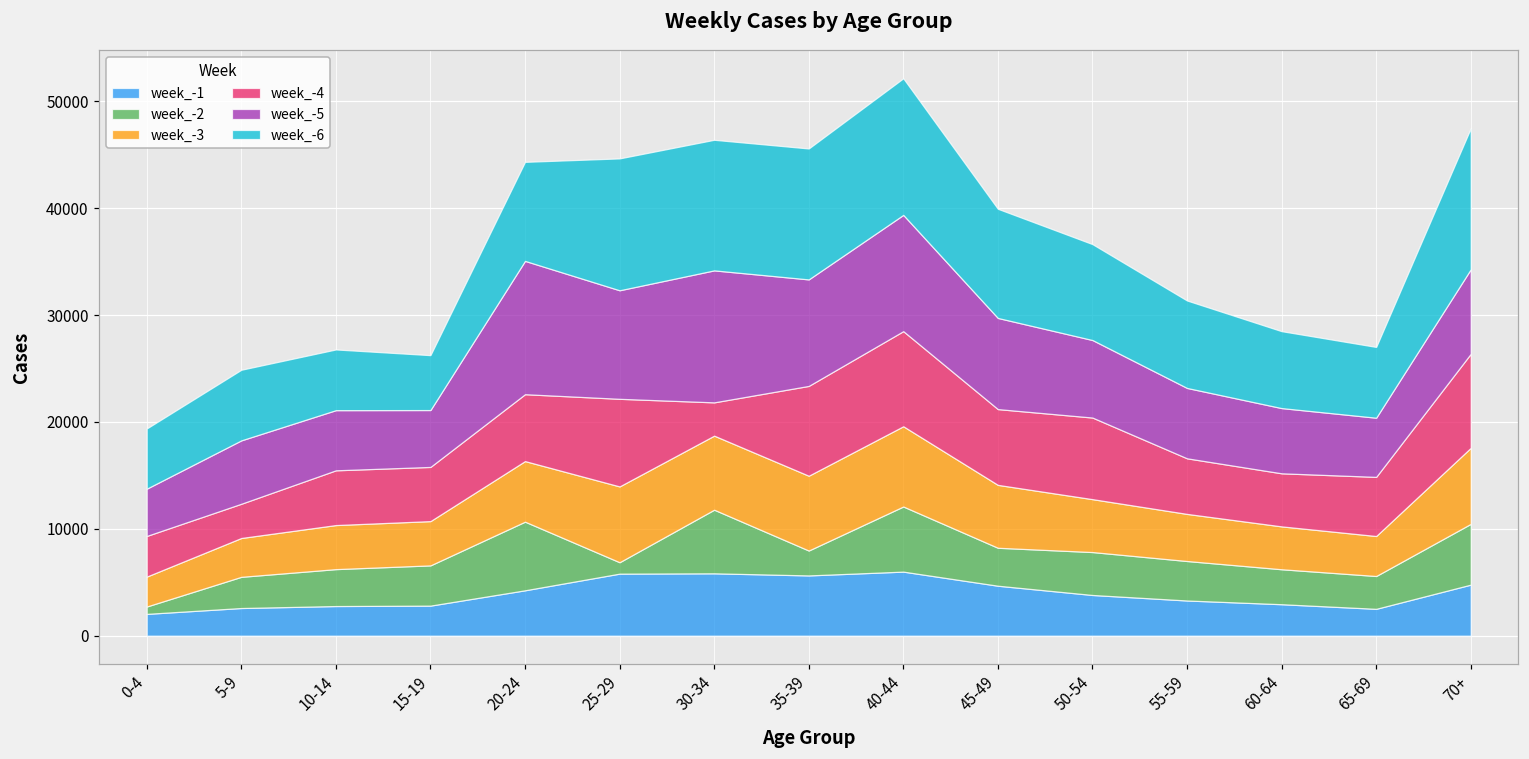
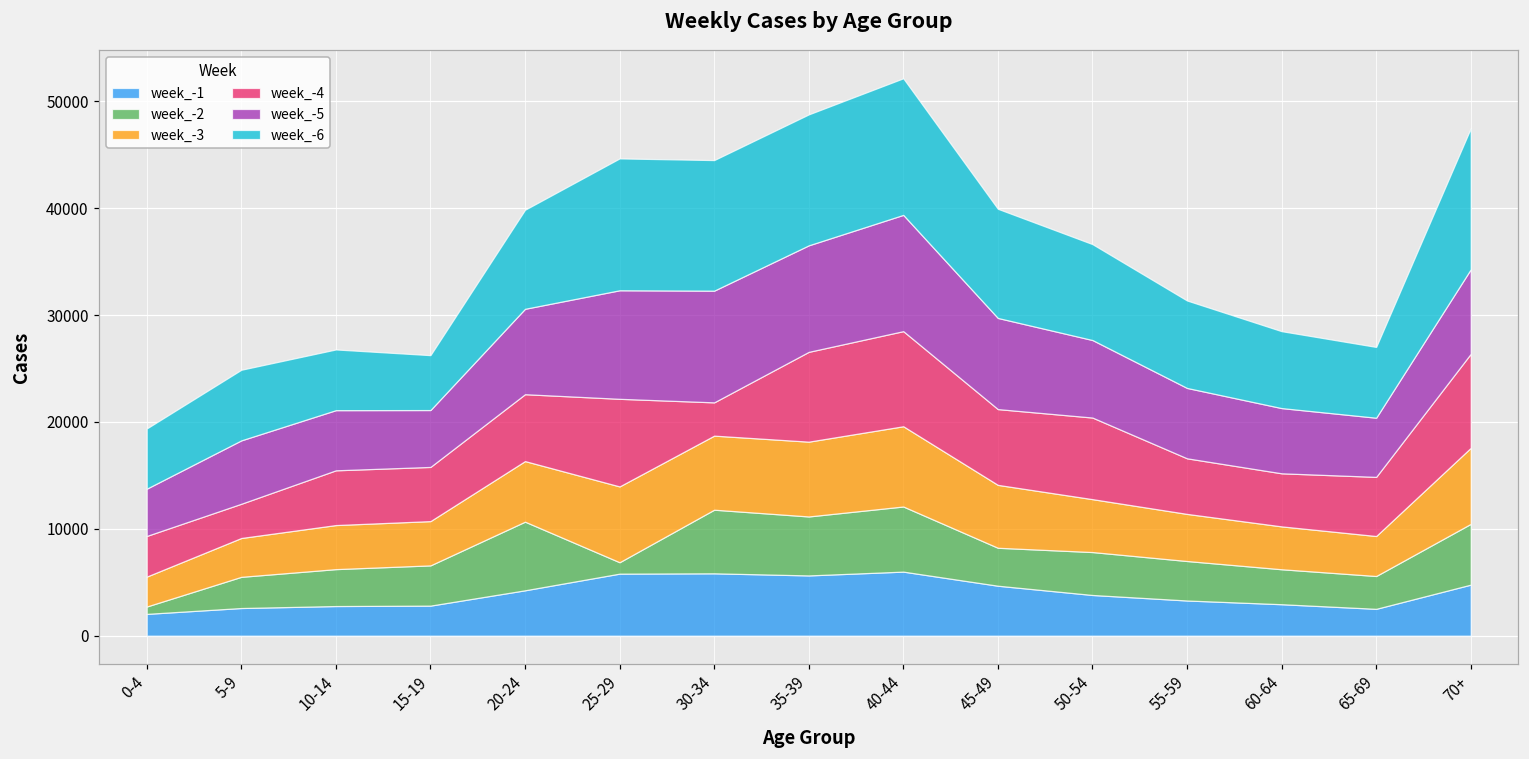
  {
    "week_-2": {
      "0-4": 1000,
      "5-9": 3000,
      "10-14": 3000,
      "15-19": 4000,
      "20-24": 6000,
      "25-29": 1000,
      "30-34": 6000,
-     "35-39": 2000,
+     "35-39": 6000,
      "40-44": 6000,
      "45-49": 4000,
      "50-54": 4000,
      "55-59": 4000,
      "60-64": 3000,
      "65-69": 3000,
      "70+": 6000
    },
    "week_-3": {
      "0-4": 3000,
      "5-9": 4000,
      "10-14": 4000,
      "15-19": 4000,
      "20-24": 6000,
      "25-29": 7000,
      "30-34": 7000,
      "35-39": 7000,
      "40-44": 8000,
      "45-49": 6000,
      "50-54": 5000,
      "55-59": 4000,
      "60-64": 4000,
      "65-69": 4000,
      "70+": 7000
    },
    "week_-4": {
      "0-4": 4000,
      "5-9": 3000,
      "10-14": 5000,
      "15-19": 5000,
      "20-24": 6000,
      "25-29": 8000,
      "30-34": 3000,
      "35-39": 8000,
      "40-44": 9000,
      "45-49": 7000,
      "50-54": 8000,
      "55-59": 5000,
      "60-64": 5000,
      "65-69": 6000,
      "70+": 9000
    },
    "week_-5": {
      "0-4": 4000,
      "5-9": 6000,
      "10-14": 6000,
      "15-19": 5000,
-     "20-24": 12000,
+     "20-24": 8000,
      "25-29": 10000,
-     "30-34": 12000,
+     "30-34": 10000,
      "35-39": 10000,
      "40-44": 11000,
      "45-49": 9000,
      "50-54": 7000,
      "55-59": 7000,
      "60-64": 6000,
      "65-69": 6000,
      "70+": 8000
    }
  }
